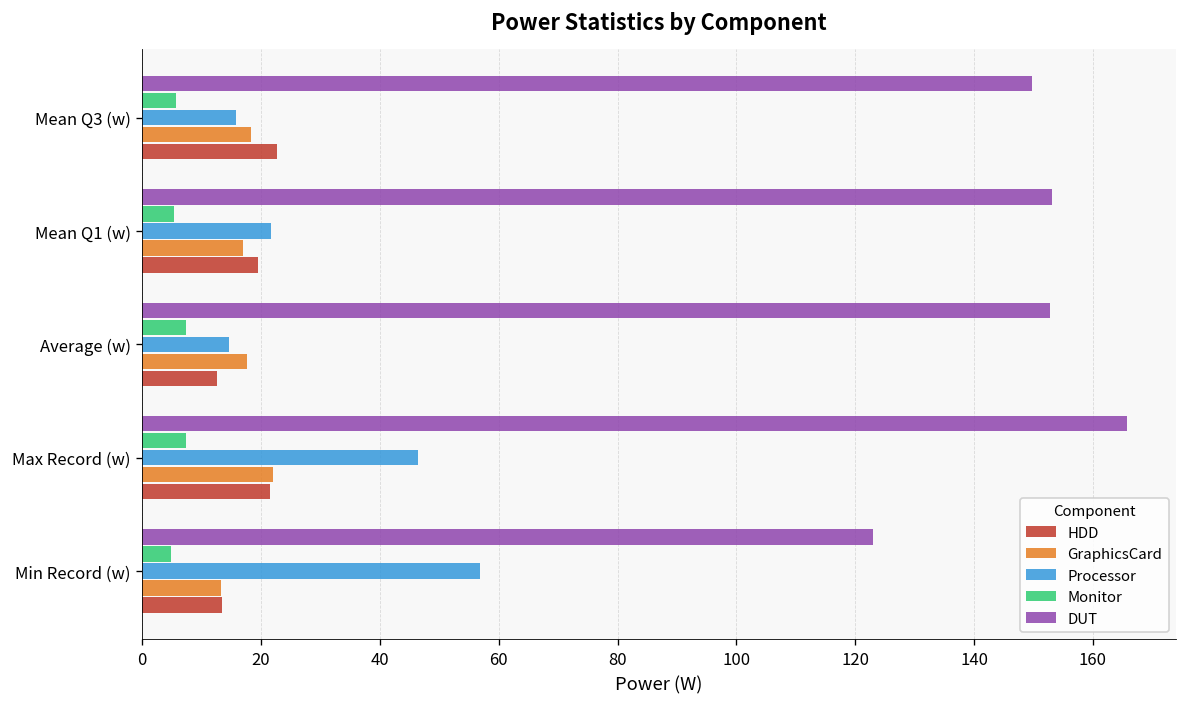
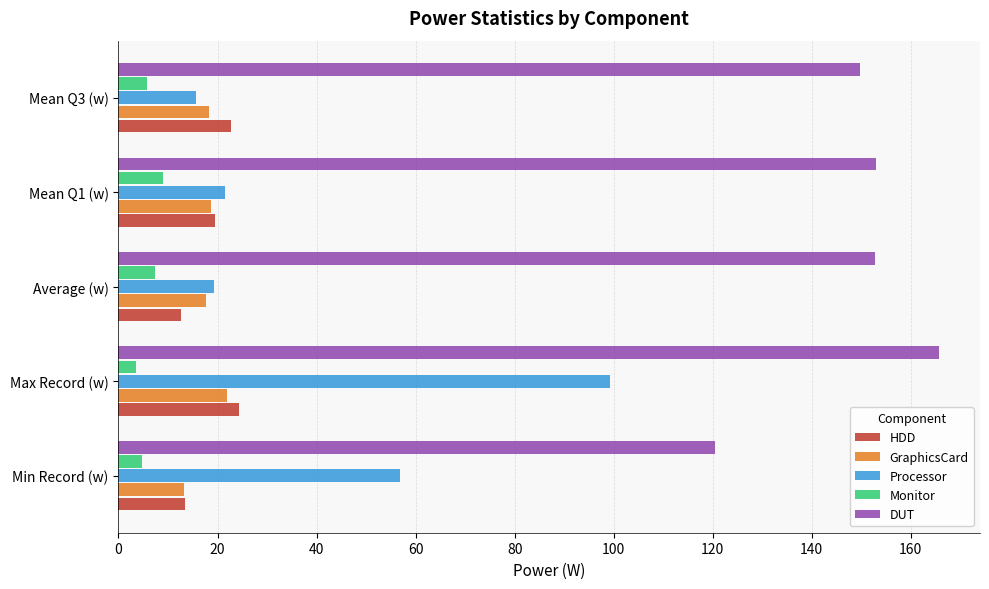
  {
    "HDD": {
      "Mean Q3 (w)": 23,
      "Mean Q1 (w)": 19,
      "Average (w)": 13,
-     "Max Record (w)": 22,
+     "Max Record (w)": 24,
      "Min Record (w)": 14
    },
    "GraphicsCard": {
      "Mean Q3 (w)": 18,
-     "Mean Q1 (w)": 17,
+     "Mean Q1 (w)": 19,
      "Average (w)": 18,
      "Max Record (w)": 22,
      "Min Record (w)": 13
    },
    "Processor": {
      "Mean Q3 (w)": 16,
      "Mean Q1 (w)": 22,
-     "Average (w)": 15,
-     "Max Record (w)": 46,
+     "Average (w)": 19,
+     "Max Record (w)": 99,
      "Min Record (w)": 57
    },
    "Monitor": {
      "Mean Q3 (w)": 6,
-     "Mean Q1 (w)": 5,
+     "Mean Q1 (w)": 9,
      "Average (w)": 7,
-     "Max Record (w)": 7,
+     "Max Record (w)": 4,
      "Min Record (w)": 5
    },
    "DUT": {
      "Mean Q3 (w)": 150,
      "Mean Q1 (w)": 153,
      "Average (w)": 153,
      "Max Record (w)": 166,
-     "Min Record (w)": 123
+     "Min Record (w)": 120
    }
  }
